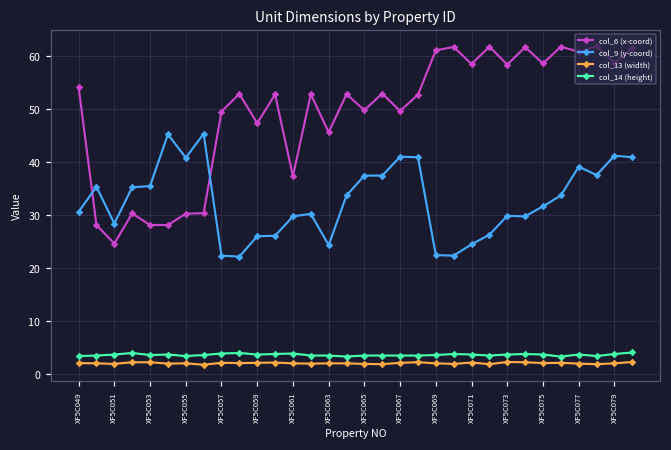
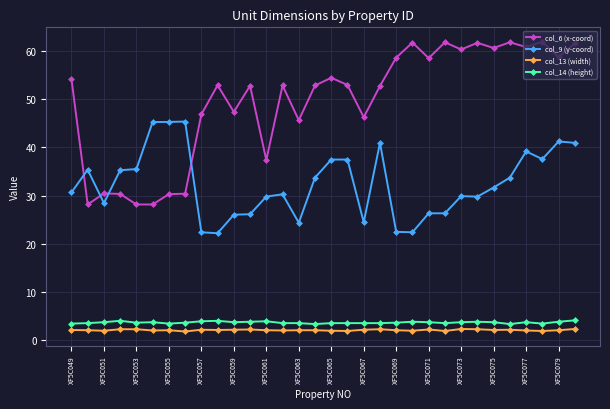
  {
    "col_6 (x-coord)": {
      "XF5C049": 54,
-     "XF5C051": 25,
+     "XF5C051": 30,
      "XF5C053": 28,
      "XF5C055": 30,
-     "XF5C057": 50,
+     "XF5C057": 47,
      "XF5C059": 47,
      "XF5C061": 37,
      "XF5C063": 46,
-     "XF5C065": 50,
-     "XF5C067": 50,
-     "XF5C069": 61,
+     "XF5C065": 54,
+     "XF5C067": 46,
+     "XF5C069": 59,
      "XF5C071": 59,
-     "XF5C073": 58,
-     "XF5C075": 59
+     "XF5C073": 60,
+     "XF5C075": 61
    },
    "col_9 (y-coord)": {
      "XF5C049": 31,
      "XF5C051": 28,
      "XF5C053": 36,
-     "XF5C055": 41,
+     "XF5C055": 45,
      "XF5C057": 22,
      "XF5C059": 26,
      "XF5C061": 30,
      "XF5C063": 24,
      "XF5C065": 38,
-     "XF5C067": 41,
+     "XF5C067": 24,
      "XF5C069": 23,
-     "XF5C071": 25,
+     "XF5C071": 26,
      "XF5C073": 30,
      "XF5C075": 32,
      "XF5C077": 39,
      "XF5C079": 41
    },
    "col_13 (width)": {
      "XF5C049": 2,
      "XF5C051": 2,
      "XF5C053": 2,
      "XF5C055": 2,
      "XF5C057": 2,
      "XF5C059": 2,
      "XF5C061": 2,
      "XF5C063": 2,
      "XF5C065": 2,
      "XF5C067": 2,
      "XF5C069": 2,
      "XF5C071": 2,
      "XF5C073": 2,
      "XF5C075": 2,
      "XF5C077": 2,
      "XF5C079": 2
    },
    "col_14 (height)": {
      "XF5C049": 3,
      "XF5C051": 4,
      "XF5C053": 4,
      "XF5C055": 3,
      "XF5C057": 4,
      "XF5C059": 4,
      "XF5C061": 4,
      "XF5C063": 4,
      "XF5C065": 4,
      "XF5C067": 4,
      "XF5C069": 4,
      "XF5C071": 4,
      "XF5C073": 4,
      "XF5C075": 4,
      "XF5C077": 4,
      "XF5C079": 4
    }
  }
